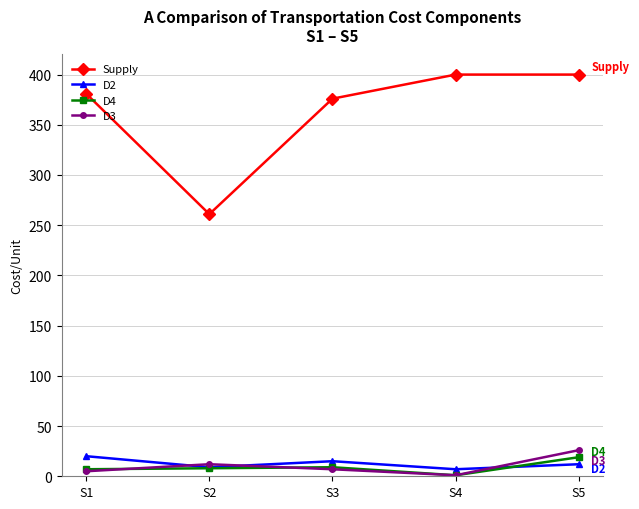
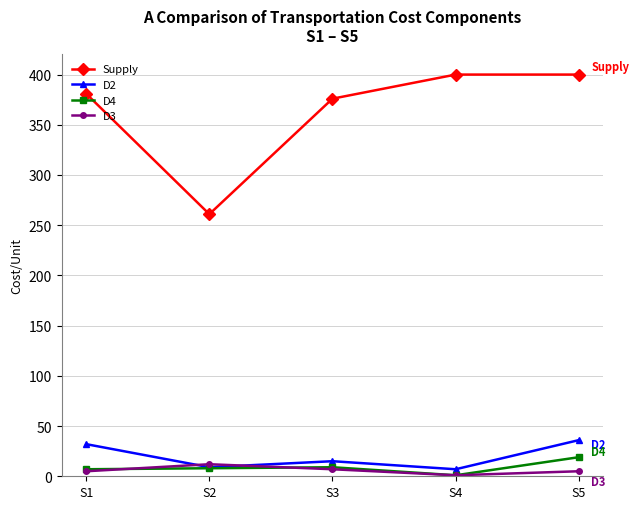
  {
    "Supply": {
      "S1": 381,
      "S2": 261,
      "S3": 376,
      "S4": 400,
      "S5": 400
    },
    "D2": {
-     "S1": 20,
+     "S1": 32,
      "S3": 15,
      "S4": 7,
-     "S5": 12
+     "S5": 36
    },
    "D4": {
      "S5": 19
    },
    "D3": {
      "S2": 12,
-     "S5": 26
+     "S5": 5
    }
  }
